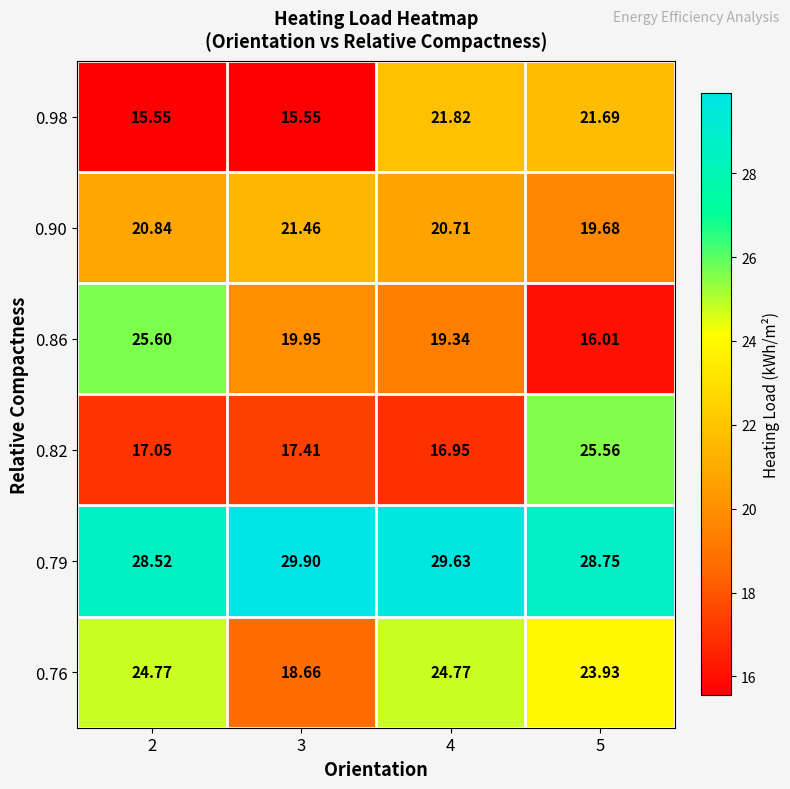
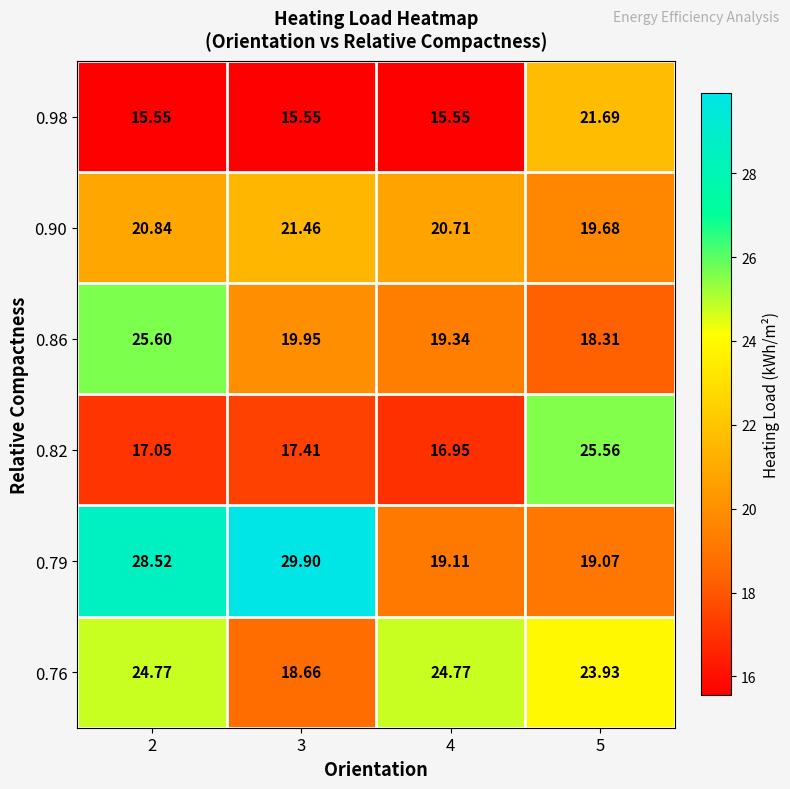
  {
    "0.98": {
      "2": 15.55,
      "3": 15.55,
-     "4": 21.82,
+     "4": 15.55,
      "5": 21.69
    },
    "0.90": {
      "2": 20.84,
      "3": 21.46,
      "4": 20.71,
      "5": 19.68
    },
    "0.86": {
      "2": 25.60,
      "3": 19.95,
      "4": 19.34,
-     "5": 16.01
+     "5": 18.31
    },
    "0.82": {
      "2": 17.05,
      "3": 17.41,
      "4": 16.95,
      "5": 25.56
    },
    "0.79": {
      "2": 28.52,
      "3": 29.90,
-     "4": 29.63,
-     "5": 28.75
+     "4": 19.11,
+     "5": 19.07
    },
    "0.76": {
      "2": 24.77,
      "3": 18.66,
      "4": 24.77,
      "5": 23.93
    }
  }
